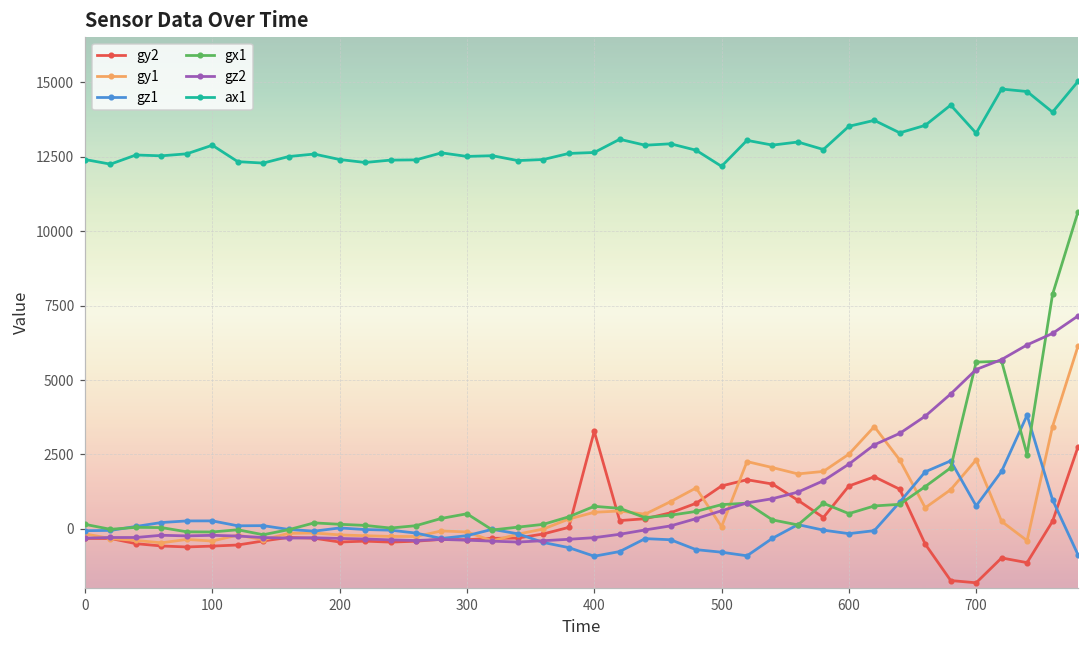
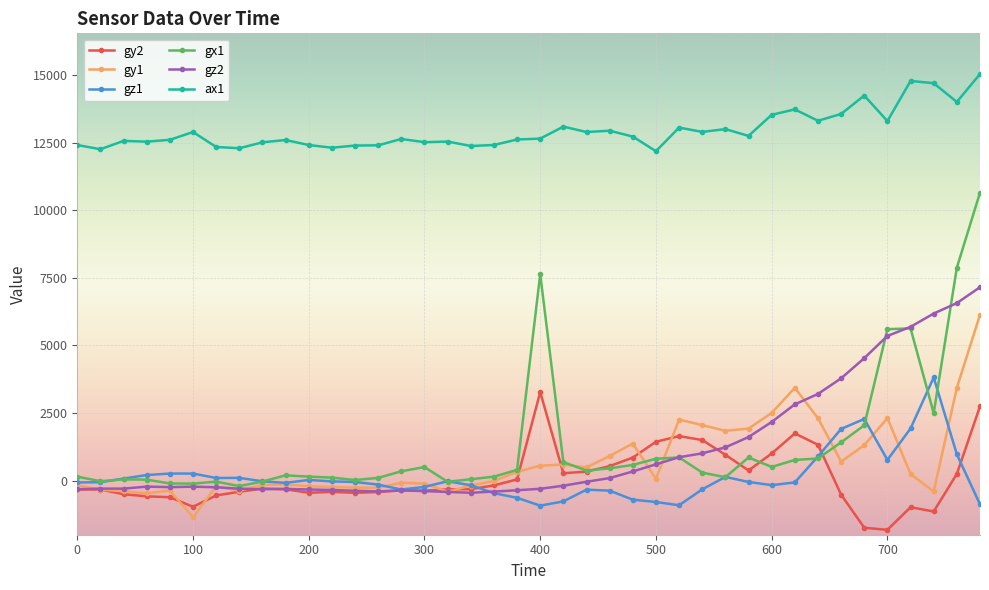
  {
    "gy2": {
-     "100": -600,
+     "100": -1000,
      "200": -400,
      "400": 3300,
      "500": 1400,
-     "600": 1400,
+     "600": 1000,
      "700": -1800
    },
    "gy1": {
      "0": -200,
-     "100": -400,
+     "100": -1400,
      "200": -200,
      "300": -100,
      "400": 600,
      "500": 100,
      "600": 2500,
      "700": 2300
    },
    "gz1": {
      "0": -100,
      "100": 300,
      "200": 0,
      "300": -200,
      "400": -900,
      "500": -800,
      "600": -200,
      "700": 800
    },
    "gx1": {
      "0": 200,
      "100": -100,
      "200": 200,
      "300": 500,
-     "400": 800,
+     "400": 7600,
      "500": 800,
      "600": 500,
      "700": 5600
    },
    "gz2": {
      "100": -200,
      "200": -300,
      "400": -300,
      "500": 600,
      "600": 2200,
      "700": 5400
    },
    "ax1": {
      "0": 12400,
      "100": 12900,
      "200": 12400,
      "300": 12500,
      "400": 12600,
      "500": 12200,
      "600": 13500,
      "700": 13300
    }
  }
